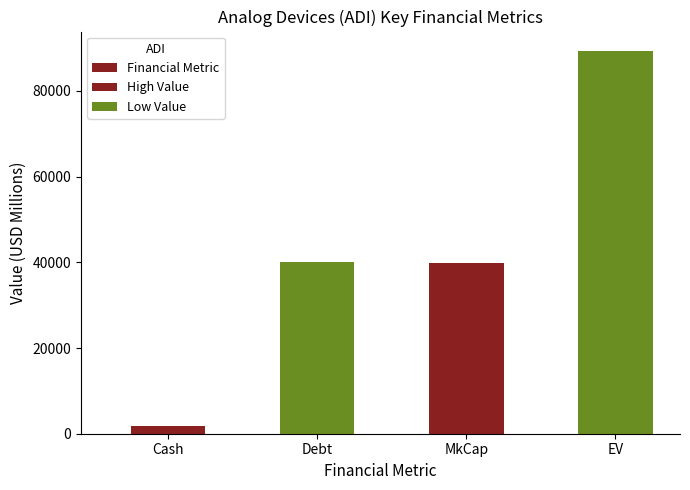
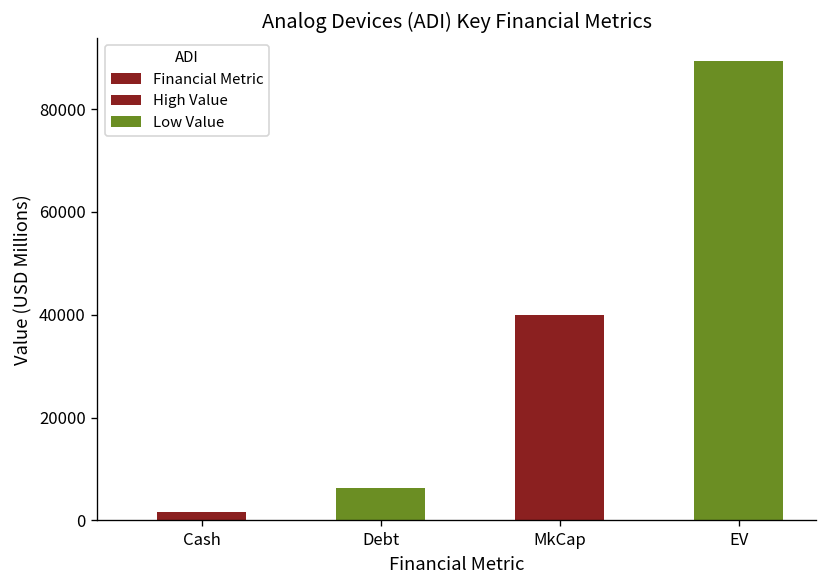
  {
    "Financial Metric": {
      "Cash": 2000,
-     "Debt": 40000,
+     "Debt": 6000,
      "MkCap": 40000,
      "EV": 89000
    },
    "Low Value": {
      "Cash": 0
    }
  }
